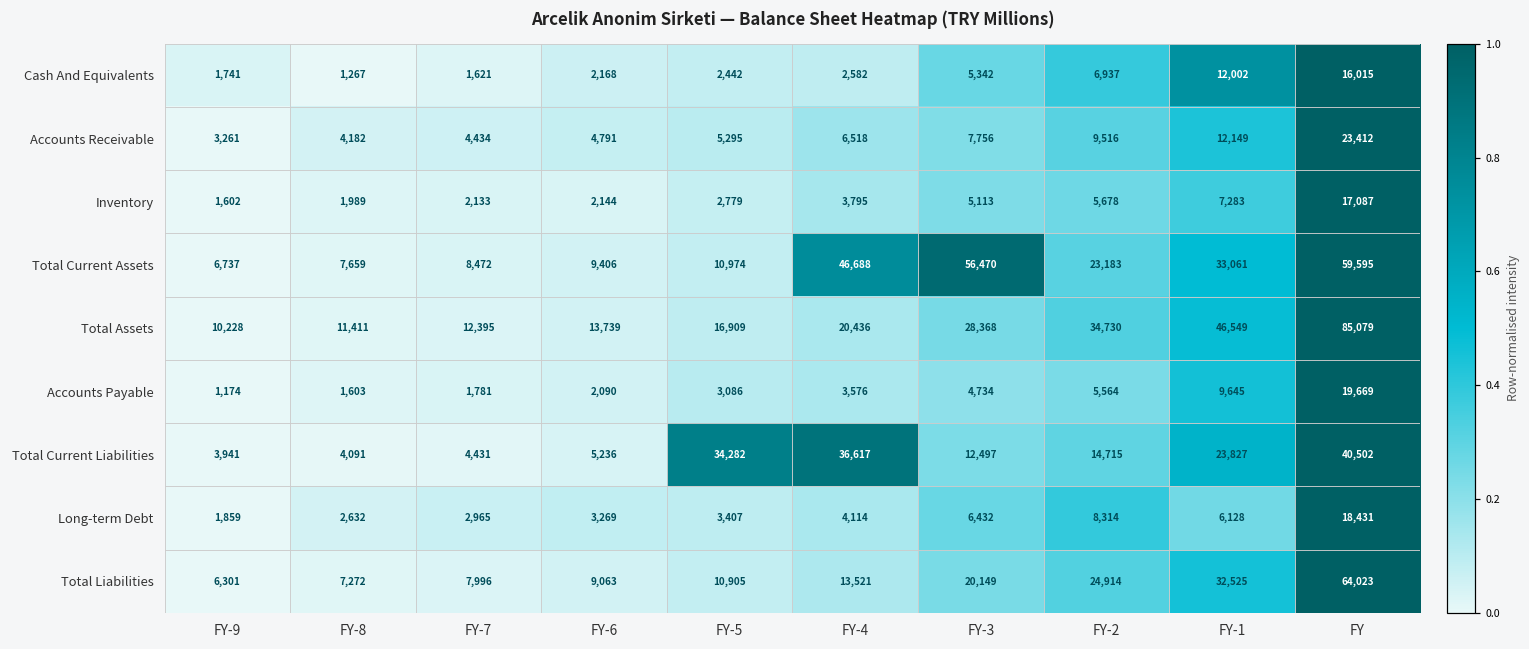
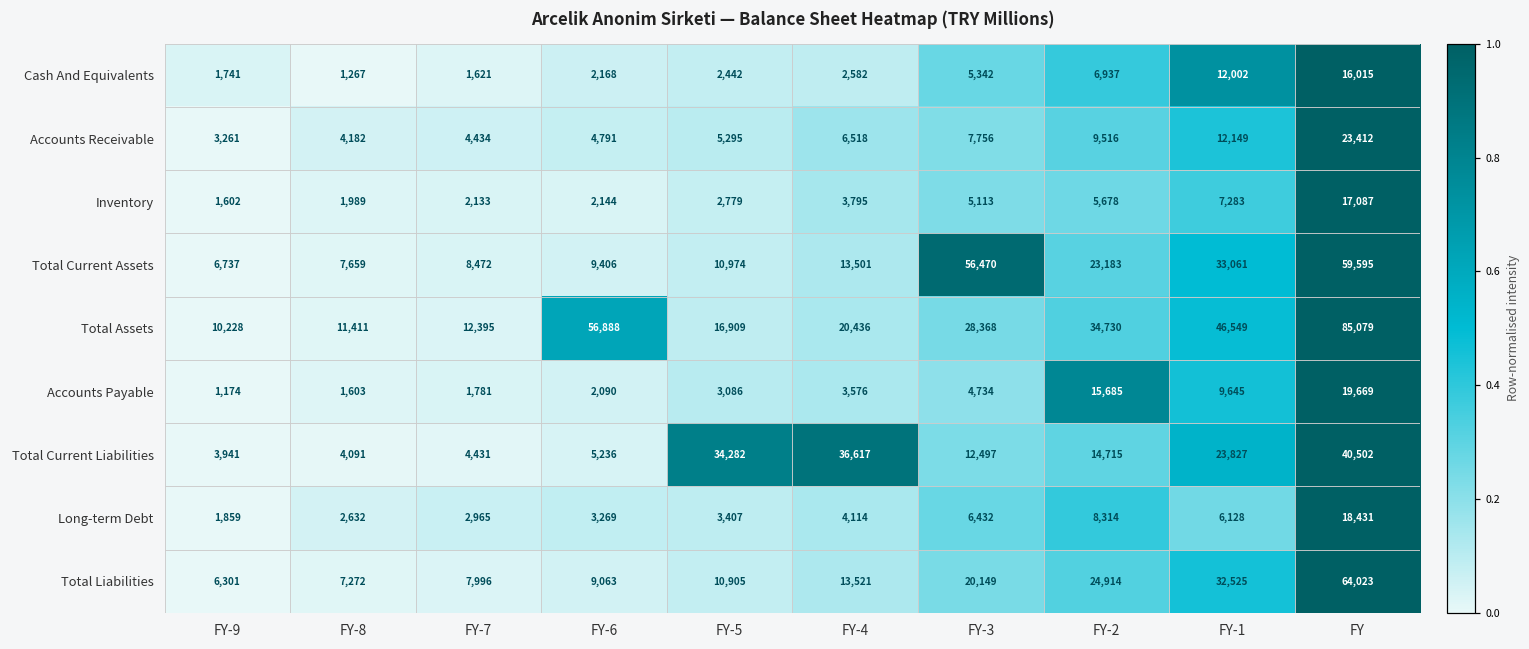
  {
    "Cash And Equivalents": {
      "FY-9": "1,741",
      "FY-8": "1,267",
      "FY-7": "1,621",
      "FY-6": "2,168",
      "FY-5": "2,442",
      "FY-4": "2,582",
      "FY-3": "5,342",
      "FY-2": "6,937",
      "FY-1": "12,002",
      "FY": "16,015"
    },
    "Accounts Receivable": {
      "FY-9": "3,261",
      "FY-8": "4,182",
      "FY-7": "4,434",
      "FY-6": "4,791",
      "FY-5": "5,295",
      "FY-4": "6,518",
      "FY-3": "7,756",
      "FY-2": "9,516",
      "FY-1": "12,149",
      "FY": "23,412"
    },
    "Inventory": {
      "FY-9": "1,602",
      "FY-8": "1,989",
      "FY-7": "2,133",
      "FY-6": "2,144",
      "FY-5": "2,779",
      "FY-4": "3,795",
      "FY-3": "5,113",
      "FY-2": "5,678",
      "FY-1": "7,283",
      "FY": "17,087"
    },
    "Total Current Assets": {
      "FY-9": "6,737",
      "FY-8": "7,659",
      "FY-7": "8,472",
      "FY-6": "9,406",
      "FY-5": "10,974",
-     "FY-4": "46,688",
+     "FY-4": "13,501",
      "FY-3": "56,470",
      "FY-2": "23,183",
      "FY-1": "33,061",
      "FY": "59,595"
    },
    "Total Assets": {
      "FY-9": "10,228",
      "FY-8": "11,411",
      "FY-7": "12,395",
-     "FY-6": "13,739",
+     "FY-6": "56,888",
      "FY-5": "16,909",
      "FY-4": "20,436",
      "FY-3": "28,368",
      "FY-2": "34,730",
      "FY-1": "46,549",
      "FY": "85,079"
    },
    "Accounts Payable": {
      "FY-9": "1,174",
      "FY-8": "1,603",
      "FY-7": "1,781",
      "FY-6": "2,090",
      "FY-5": "3,086",
      "FY-4": "3,576",
      "FY-3": "4,734",
-     "FY-2": "5,564",
+     "FY-2": "15,685",
      "FY-1": "9,645",
      "FY": "19,669"
    },
    "Total Current Liabilities": {
      "FY-9": "3,941",
      "FY-8": "4,091",
      "FY-7": "4,431",
      "FY-6": "5,236",
      "FY-5": "34,282",
      "FY-4": "36,617",
      "FY-3": "12,497",
      "FY-2": "14,715",
      "FY-1": "23,827",
      "FY": "40,502"
    },
    "Long-term Debt": {
      "FY-9": "1,859",
      "FY-8": "2,632",
      "FY-7": "2,965",
      "FY-6": "3,269",
      "FY-5": "3,407",
      "FY-4": "4,114",
      "FY-3": "6,432",
      "FY-2": "8,314",
      "FY-1": "6,128",
      "FY": "18,431"
    },
    "Total Liabilities": {
      "FY-9": "6,301",
      "FY-8": "7,272",
      "FY-7": "7,996",
      "FY-6": "9,063",
      "FY-5": "10,905",
      "FY-4": "13,521",
      "FY-3": "20,149",
      "FY-2": "24,914",
      "FY-1": "32,525",
      "FY": "64,023"
    }
  }
